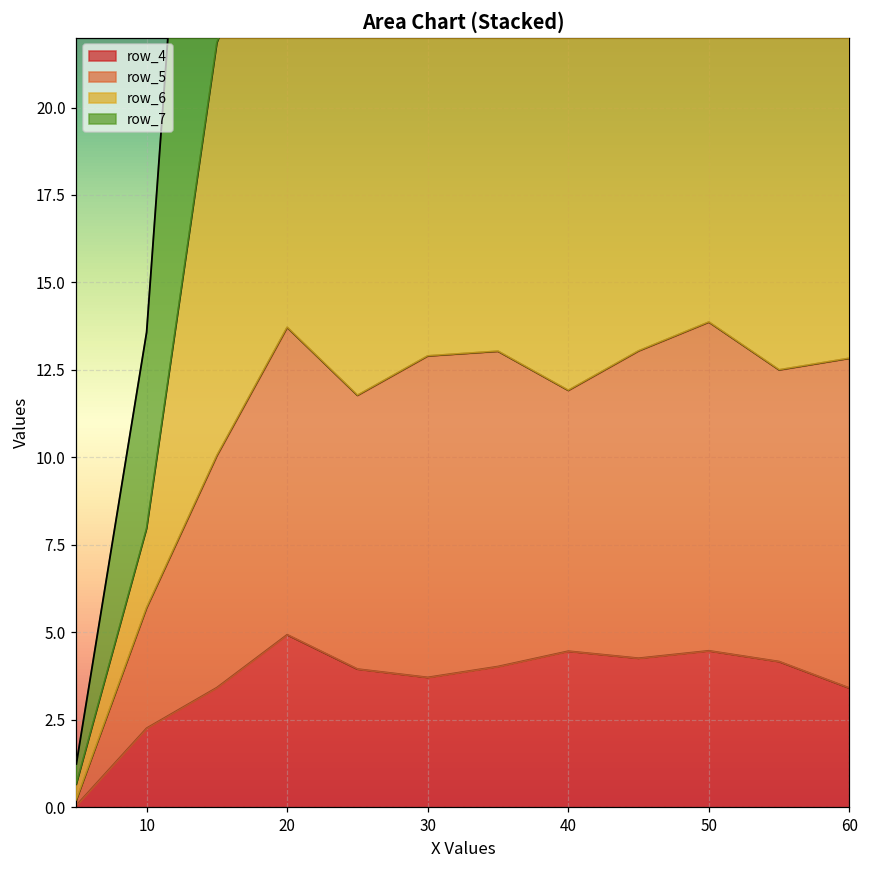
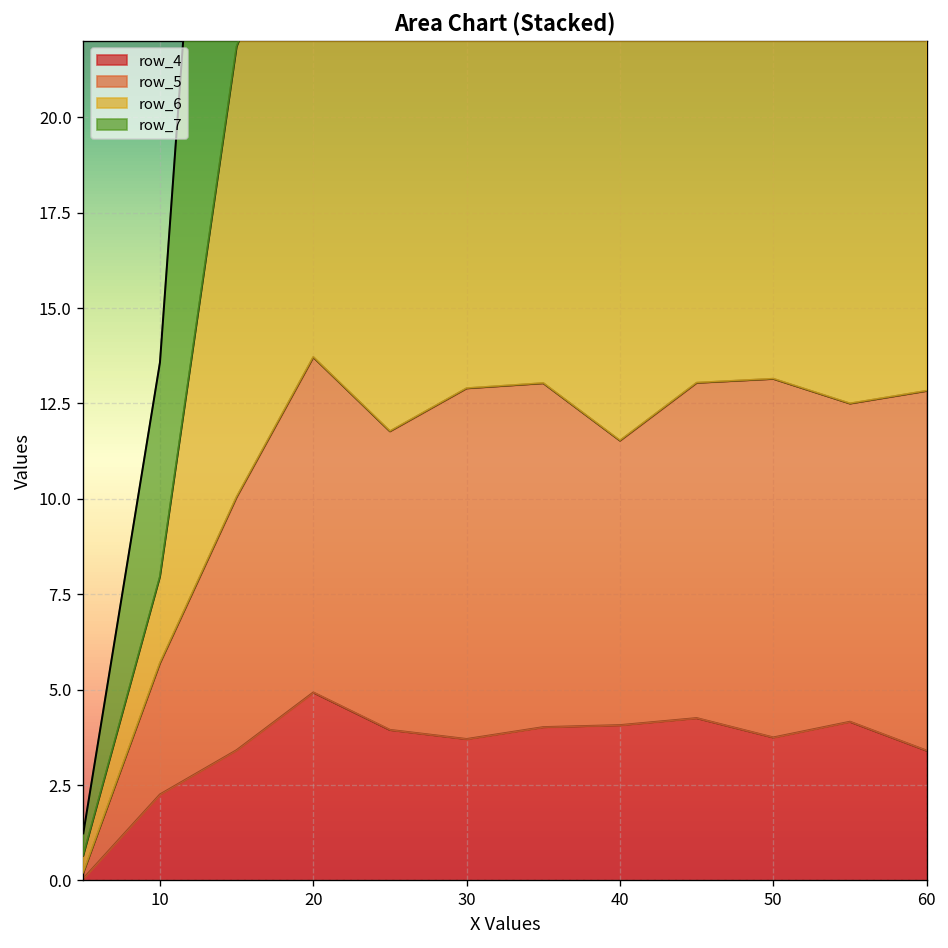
  {
    "row_4": {
      "10": 2.3,
      "20": 4.9,
      "30": 3.7,
-     "40": 4.5,
-     "50": 4.5,
+     "40": 4.1,
+     "50": 3.7,
      "60": 3.4
    },
    "row_5": {
      "10": 3.4,
      "20": 8.8,
      "30": 9.2,
      "40": 7.5,
      "50": 9.4,
      "60": 9.4
    },
    "row_6": {
      "10": 2.3
    },
    "row_7": {
      "10": 5.6
    }
  }
